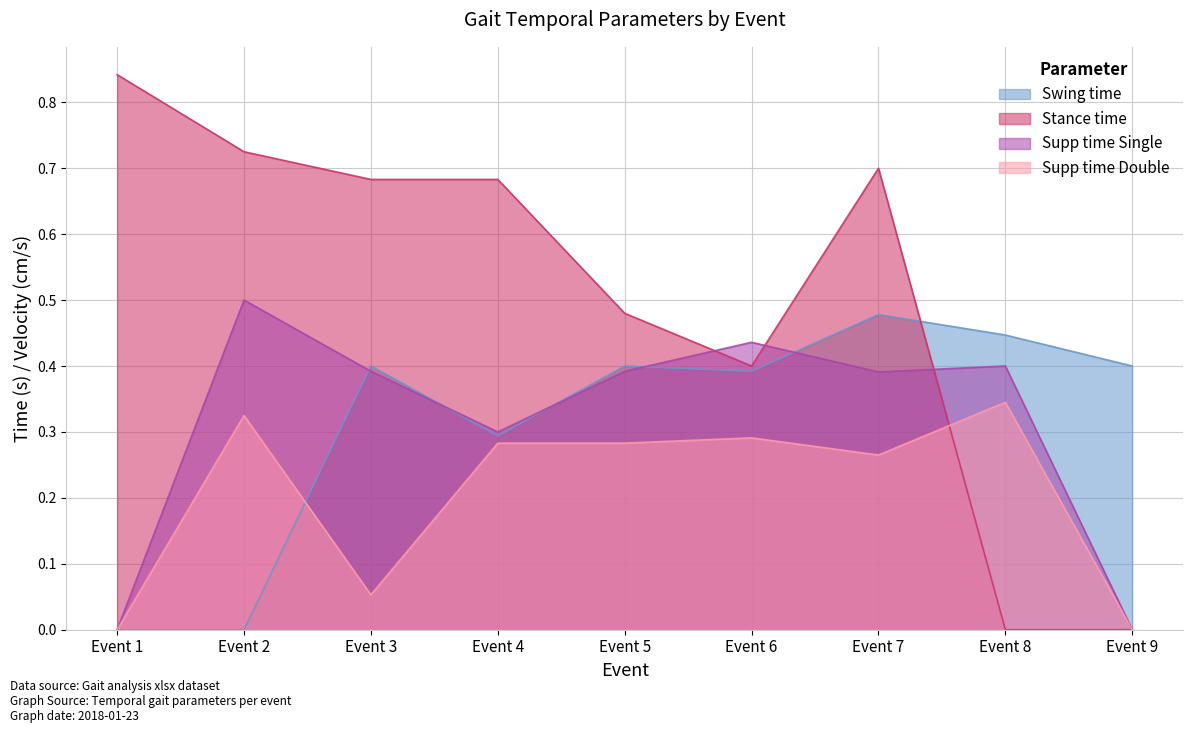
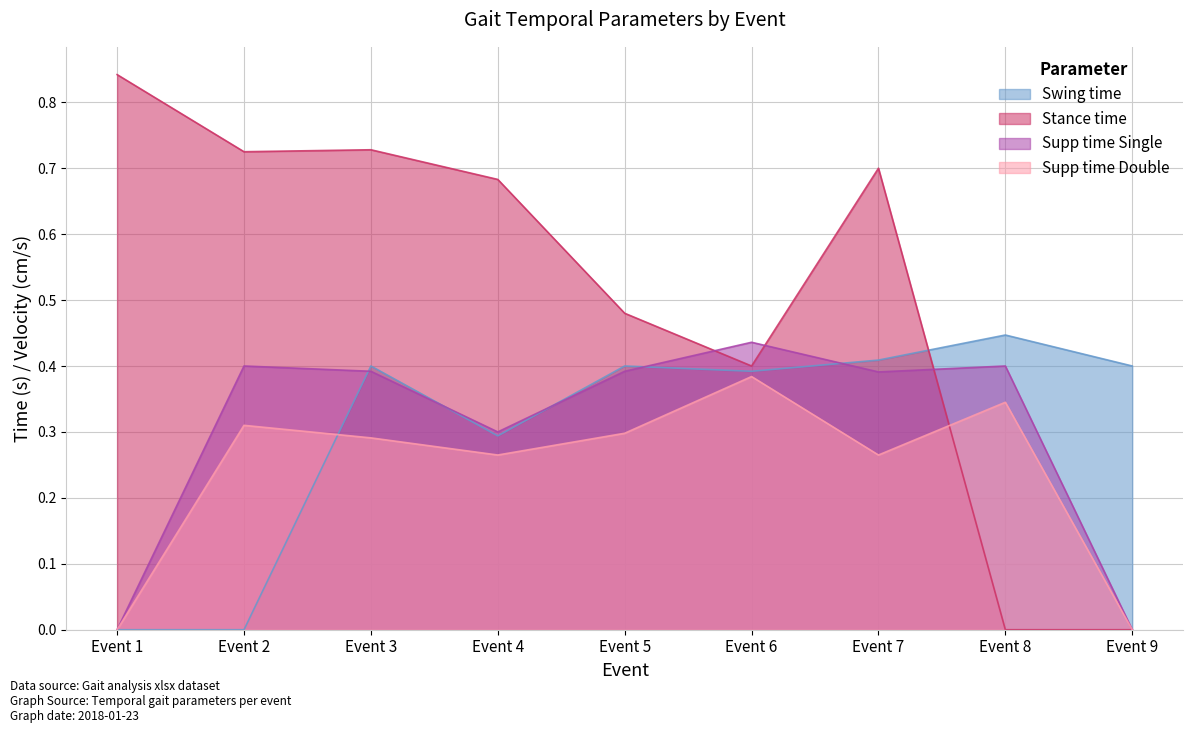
  {
    "Swing time": {
      "Event 2": 0.00,
      "Event 3": 0.40,
      "Event 4": 0.29,
      "Event 5": 0.40,
      "Event 6": 0.39,
-     "Event 7": 0.48,
+     "Event 7": 0.41,
      "Event 8": 0.45,
      "Event 9": 0.40
    },
    "Stance time": {
      "Event 1": 0.84,
      "Event 2": 0.73,
-     "Event 3": 0.68,
+     "Event 3": 0.73,
      "Event 4": 0.68,
      "Event 5": 0.48,
      "Event 6": 0.40,
      "Event 7": 0.70,
      "Event 8": 0.00
    },
    "Supp time Single": {
-     "Event 2": 0.5,
+     "Event 2": 0.4,
      "Event 3": 0.39,
      "Event 4": 0.3,
      "Event 5": 0.39,
      "Event 6": 0.44,
      "Event 7": 0.39,
      "Event 8": 0.4
    },
    "Supp time Double": {
-     "Event 2": 0.33,
-     "Event 3": 0.05,
-     "Event 4": 0.28,
-     "Event 5": 0.28,
-     "Event 6": 0.29,
+     "Event 2": 0.31,
+     "Event 3": 0.29,
+     "Event 4": 0.27,
+     "Event 5": 0.30,
+     "Event 6": 0.38,
      "Event 7": 0.27,
      "Event 8": 0.35
    }
  }
